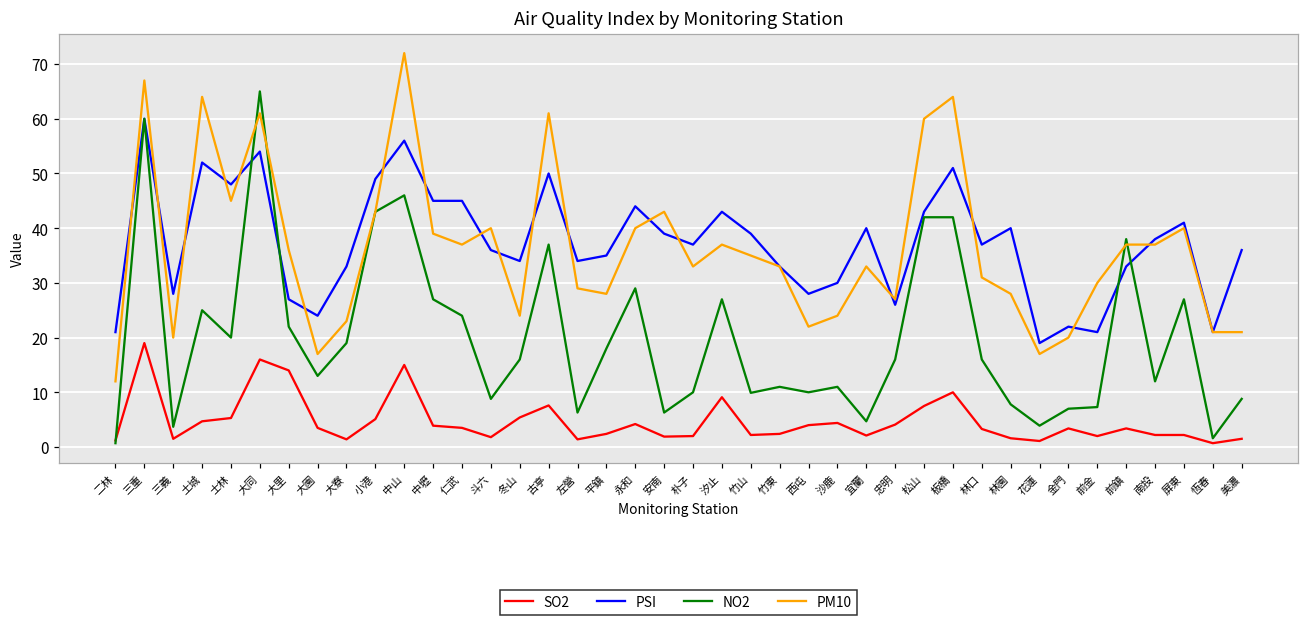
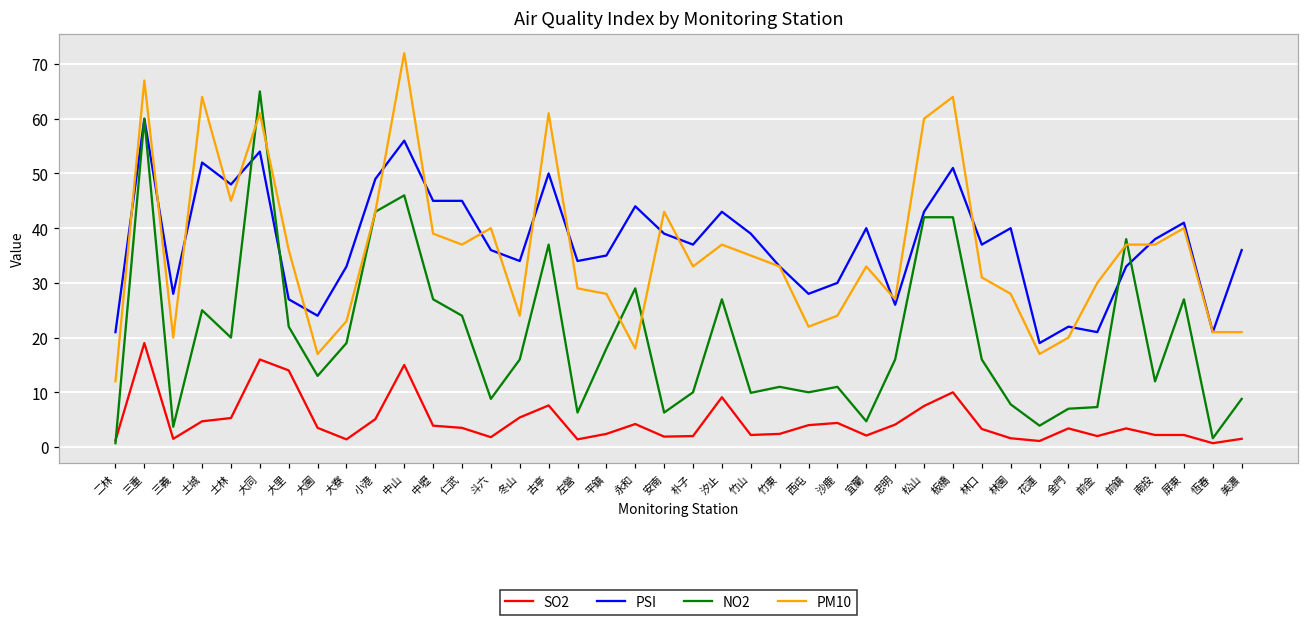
  {
    "SO2": {
      "三重": 19,
      "三義": 2,
      "土城": 5,
      "士林": 5,
      "大同": 16,
      "大里": 14,
      "大園": 4,
      "大寮": 1,
      "小港": 5,
      "中山": 15,
      "中壢": 4,
      "仁武": 4,
      "斗六": 2,
      "冬山": 5,
      "古亭": 8,
      "左營": 1,
      "平鎮": 2,
      "永和": 4,
      "安南": 2,
      "朴子": 2,
      "汐止": 9,
      "竹山": 2,
      "竹東": 2,
      "西屯": 4,
      "沙鹿": 4,
      "宜蘭": 2,
      "忠明": 4,
      "松山": 8,
      "板橋": 10,
      "林口": 3,
      "林園": 2,
      "花蓮": 1,
      "金門": 3,
      "前金": 2,
      "前鎮": 3,
      "南投": 2,
      "屏東": 2,
      "恆春": 1,
      "美濃": 2
    },
    "PSI": {
      "二林": 21,
      "三義": 28,
      "土城": 52,
      "士林": 48,
      "大同": 54,
      "大里": 27,
      "大園": 24,
      "大寮": 33,
      "小港": 49,
      "中山": 56,
      "中壢": 45,
      "仁武": 45,
      "斗六": 36,
      "冬山": 34,
      "古亭": 50,
      "左營": 34,
      "平鎮": 35,
      "永和": 44,
      "安南": 39,
      "朴子": 37,
      "汐止": 43,
      "竹山": 39,
      "西屯": 28,
      "沙鹿": 30,
      "宜蘭": 40,
      "忠明": 26,
      "松山": 43,
      "板橋": 51,
      "林口": 37,
      "林園": 40,
      "花蓮": 19,
      "金門": 22,
      "前金": 21,
      "前鎮": 33,
      "南投": 38,
      "屏東": 41,
      "美濃": 36
    },
    "NO2": {
      "三義": 4,
      "土城": 25,
      "士林": 20,
      "大同": 65,
      "大里": 22,
      "大園": 13,
      "大寮": 19,
      "中山": 46,
      "中壢": 27,
      "仁武": 24,
      "斗六": 9,
      "冬山": 16,
      "古亭": 37,
      "左營": 6,
      "平鎮": 18,
      "永和": 29,
      "安南": 6,
      "朴子": 10,
      "汐止": 27,
      "竹山": 10,
      "竹東": 11,
      "西屯": 10,
      "沙鹿": 11,
      "宜蘭": 5,
      "忠明": 16,
      "松山": 42,
      "板橋": 42,
      "林口": 16,
      "林園": 8,
      "花蓮": 4,
      "金門": 7,
      "前金": 7,
      "前鎮": 38,
      "南投": 12,
      "屏東": 27,
      "恆春": 2,
      "美濃": 9
    },
    "PM10": {
      "二林": 12,
      "三重": 67,
      "三義": 20,
      "土城": 64,
      "士林": 45,
      "大同": 61,
      "大里": 36,
      "大園": 17,
      "大寮": 23,
      "中山": 72,
      "中壢": 39,
      "仁武": 37,
      "斗六": 40,
      "冬山": 24,
      "古亭": 61,
      "左營": 29,
      "平鎮": 28,
-     "永和": 40,
+     "永和": 18,
      "安南": 43,
      "朴子": 33,
      "汐止": 37,
      "竹山": 35,
      "西屯": 22,
      "沙鹿": 24,
      "宜蘭": 33,
      "忠明": 27,
      "松山": 60,
      "板橋": 64,
      "林口": 31,
      "林園": 28,
      "花蓮": 17,
      "金門": 20,
      "前金": 30,
      "前鎮": 37,
      "南投": 37,
      "屏東": 40,
      "美濃": 21
    }
  }
